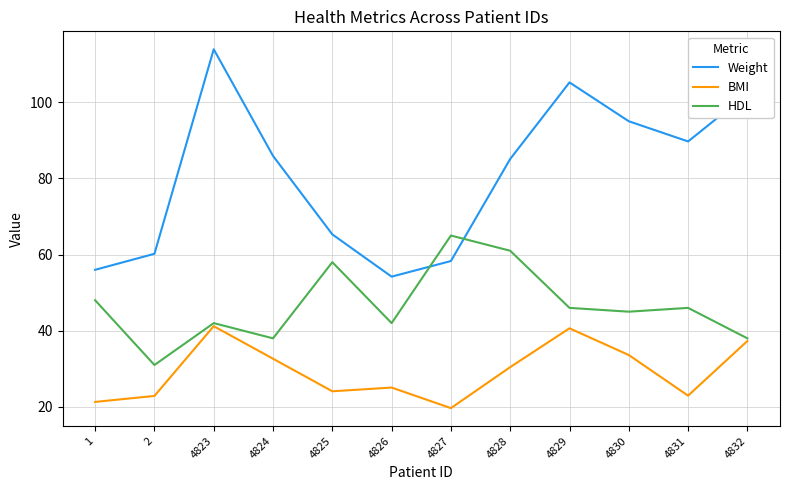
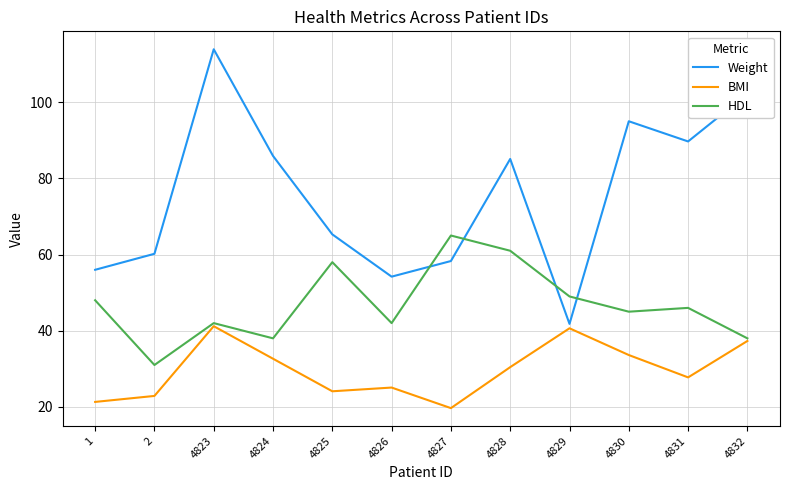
  {
    "Weight": {
      "1": 56,
      "2": 60,
      "4823": 114,
      "4824": 86,
      "4825": 65,
      "4826": 54,
      "4827": 58,
      "4828": 85,
-     "4829": 105,
+     "4829": 42,
      "4830": 95,
      "4831": 90
    },
    "BMI": {
      "1": 21,
      "2": 23,
      "4823": 41,
      "4824": 33,
      "4825": 24,
      "4826": 25,
      "4827": 20,
      "4828": 30,
      "4829": 41,
      "4830": 34,
-     "4831": 23,
+     "4831": 28,
      "4832": 37
    },
    "HDL": {
      "1": 48,
      "2": 31,
      "4823": 42,
      "4824": 38,
      "4825": 58,
      "4826": 42,
      "4827": 65,
      "4828": 61,
-     "4829": 46,
+     "4829": 49,
      "4830": 45,
      "4831": 46,
      "4832": 38
    }
  }
